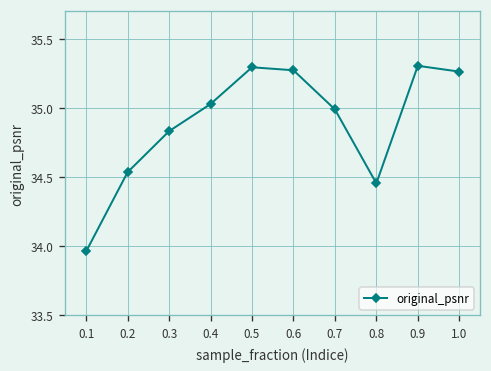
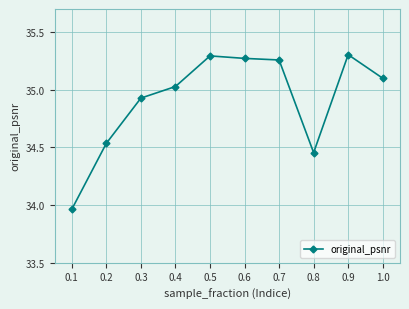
  {
    "0.1": 33.96,
    "0.2": 34.54,
-   "0.3": 34.83,
+   "0.3": 34.93,
    "0.4": 35.03,
    "0.5": 35.29,
    "0.6": 35.27,
-   "0.7": 34.99,
+   "0.7": 35.26,
    "0.8": 34.45,
    "0.9": 35.30,
-   "1.0": 35.26
+   "1.0": 35.10
  }
